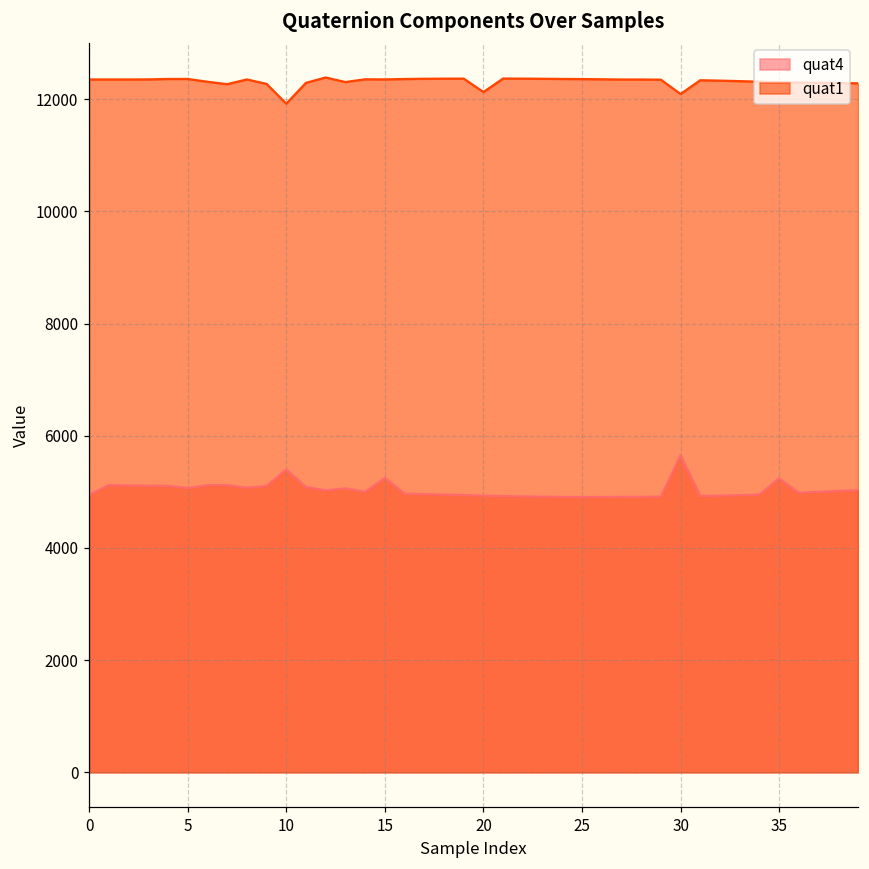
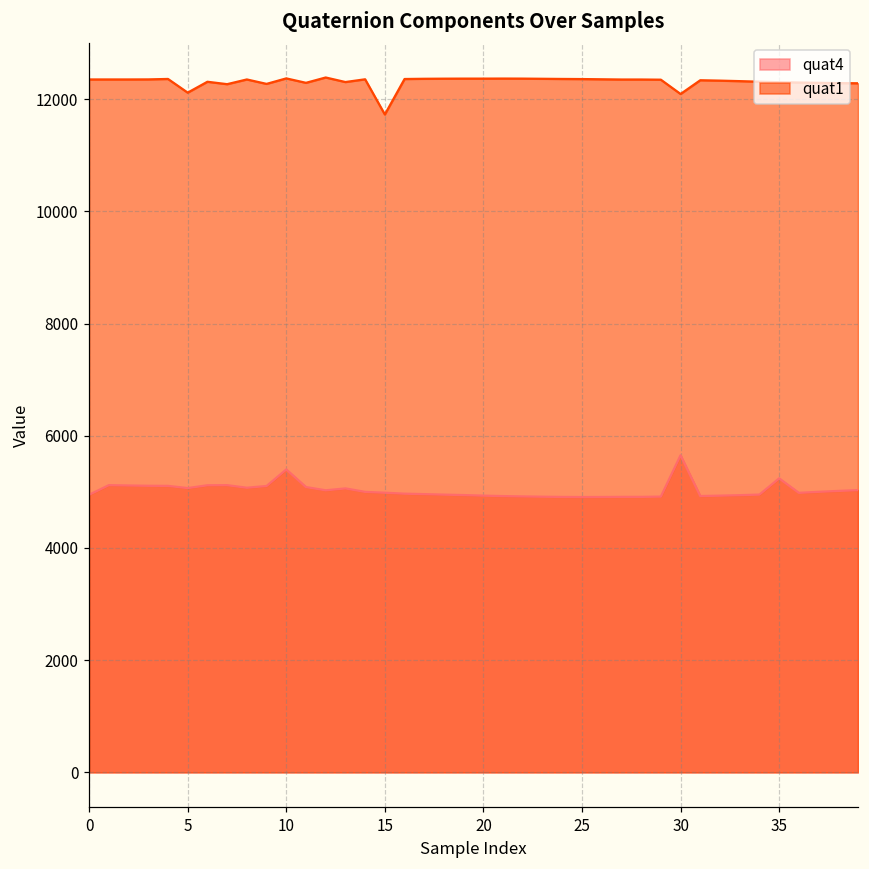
  {
    "quat4": {
      "0": 4900,
      "5": 5100,
      "10": 5400,
-     "15": 5200,
+     "15": 5000,
      "20": 4900,
      "25": 4900,
      "30": 5700,
      "35": 5200
    },
    "quat1": {
      "0": 12400,
-     "5": 12400,
-     "10": 11900,
-     "15": 12400,
-     "20": 12100,
+     "5": 12100,
+     "10": 12400,
+     "15": 11700,
+     "20": 12400,
      "25": 12400,
      "30": 12100
    }
  }
